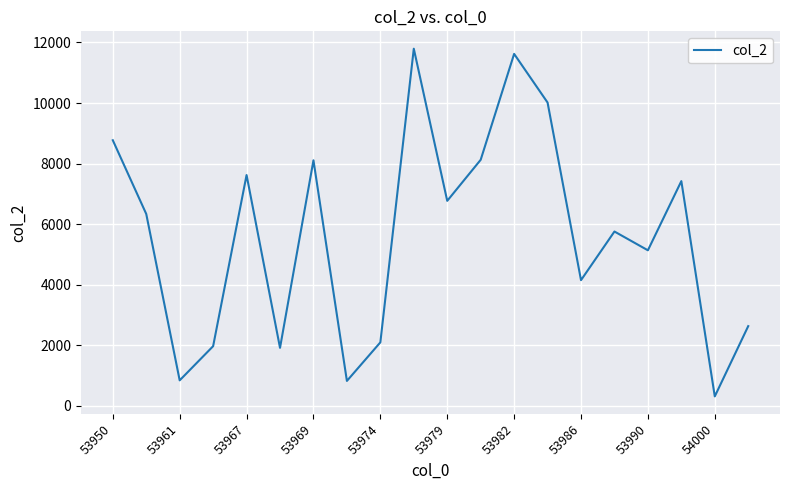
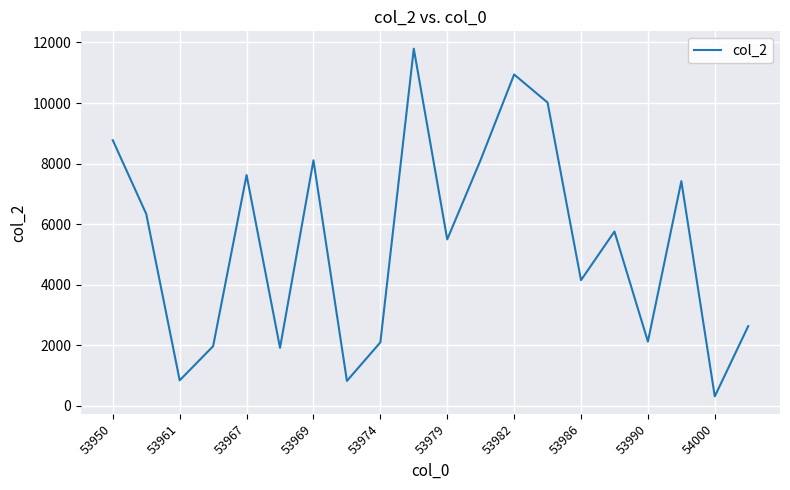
  {
    "53950": 8800,
    "53961": 800,
    "53967": 7600,
    "53969": 8100,
    "53974": 2100,
-   "53979": 6800,
-   "53982": 11600,
+   "53979": 5500,
+   "53982": 10900,
    "53986": 4200,
-   "53990": 5100,
+   "53990": 2100,
    "54000": 300
  }
